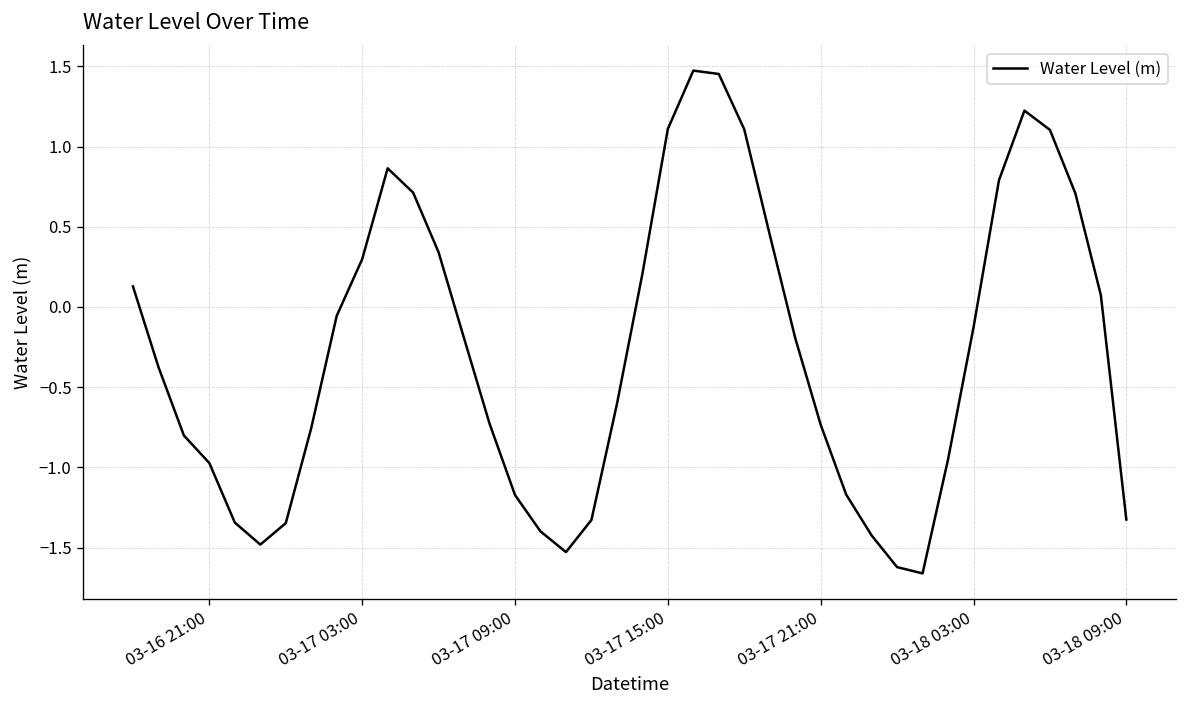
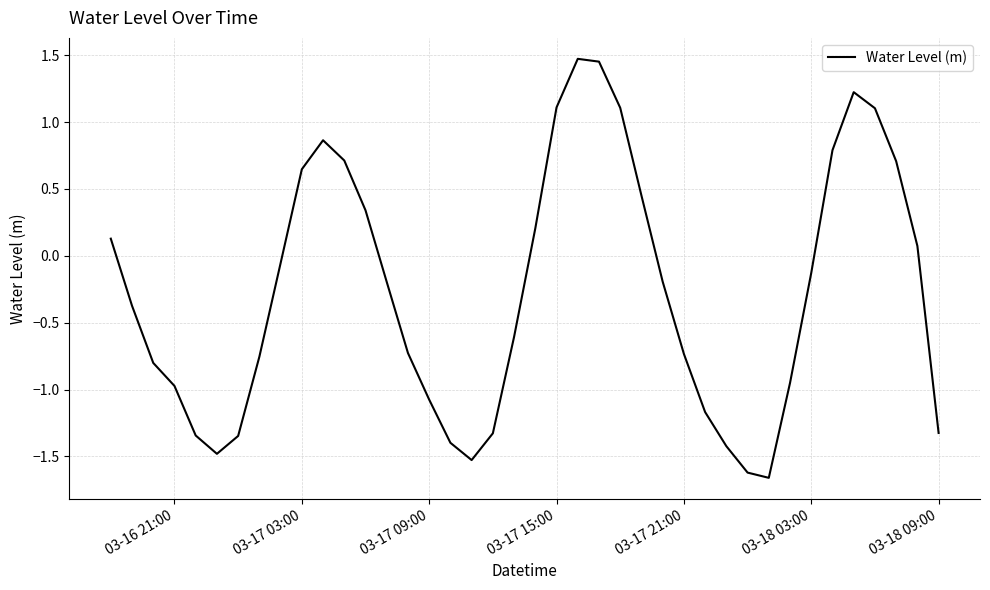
  {
    "03-16 21:00": -0.97,
-   "03-17 03:00": 0.30,
-   "03-17 09:00": -1.17,
+   "03-17 03:00": 0.65,
+   "03-17 09:00": -1.08,
    "03-17 15:00": 1.11,
    "03-17 21:00": -0.73,
    "03-18 03:00": -0.13,
    "03-18 09:00": -1.33
  }
